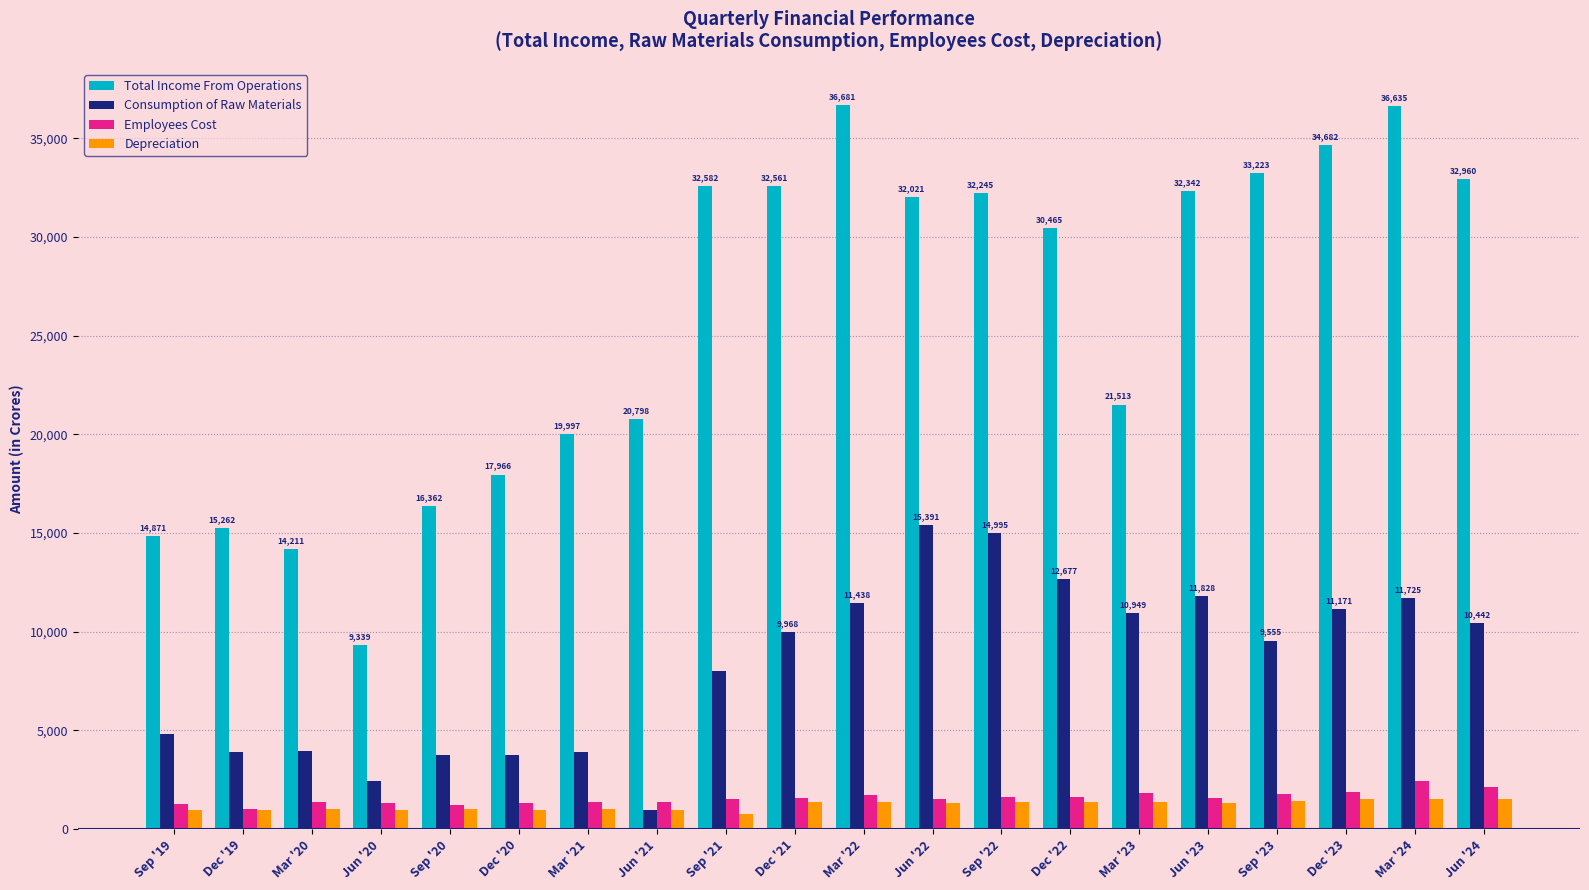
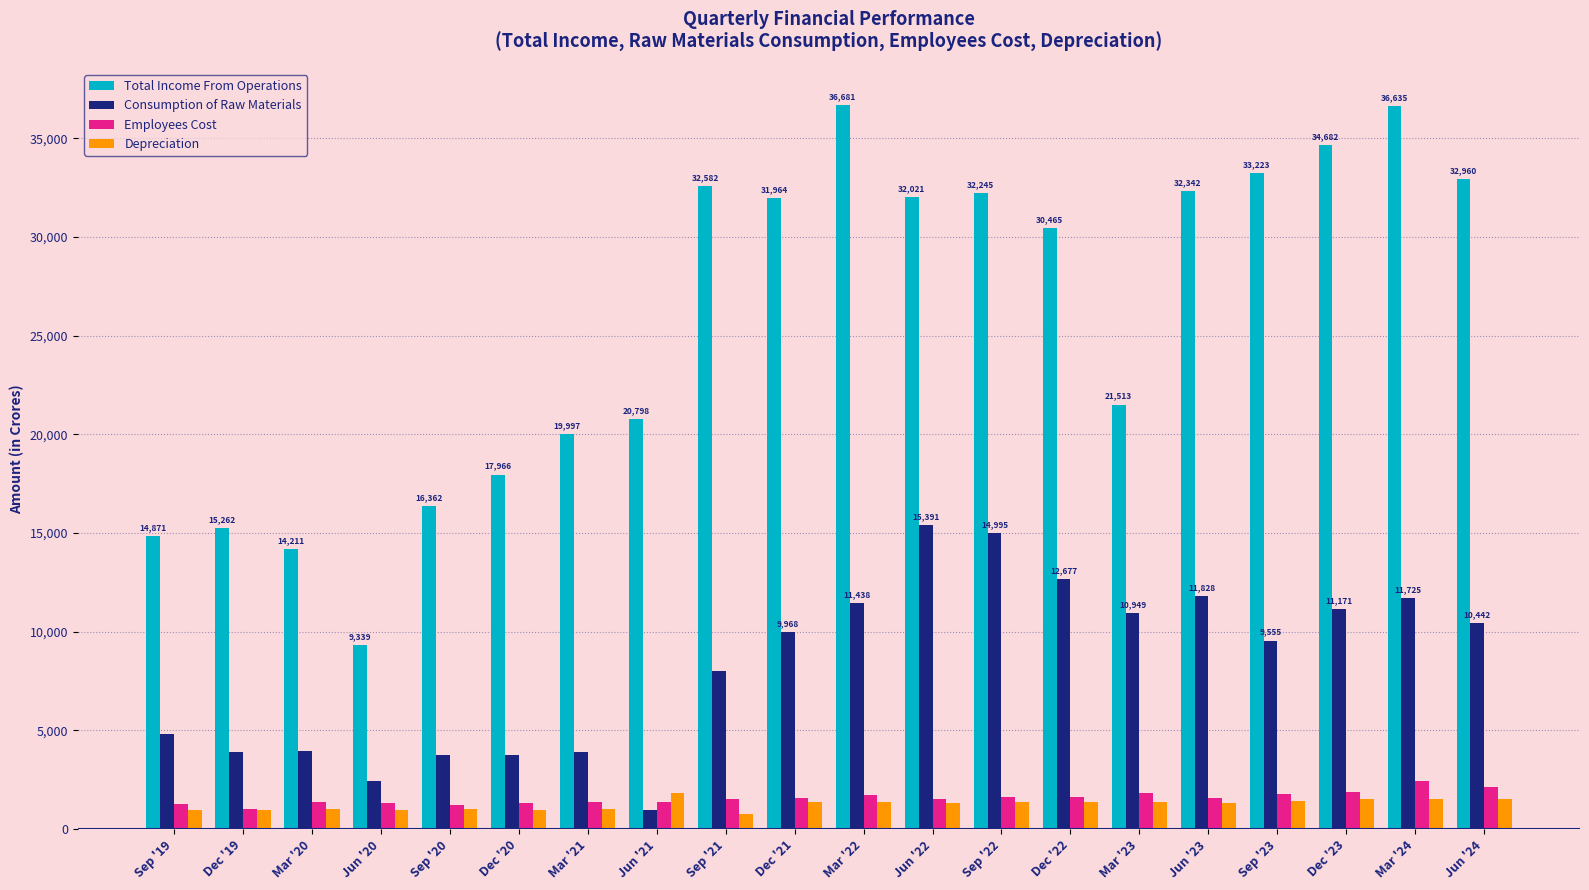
  {
    "Total Income From Operations": {
      "Sep '19": "14,871",
      "Dec '19": "15,262",
      "Mar '20": "14,211",
      "Jun '20": "9,339",
      "Sep '20": "16,362",
      "Dec '20": "17,966",
      "Mar '21": "19,997",
      "Jun '21": "20,798",
      "Sep '21": "32,582",
-     "Dec '21": "32,561",
+     "Dec '21": "31,964",
      "Mar '22": "36,681",
      "Jun '22": "32,021",
      "Sep '22": "32,245",
      "Dec '22": "30,465",
      "Mar '23": "21,513",
      "Jun '23": "32,342",
      "Sep '23": "33,223",
      "Dec '23": "34,682",
      "Mar '24": "36,635",
      "Jun '24": "32,960"
    },
    "Consumption of Raw Materials": {
      "Dec '21": "9,968",
      "Mar '22": "11,438",
      "Jun '22": "15,391",
      "Sep '22": "14,995",
      "Dec '22": "12,677",
      "Mar '23": "10,949",
      "Jun '23": "11,828",
      "Sep '23": "9,555",
      "Dec '23": "11,171",
      "Mar '24": "11,725",
      "Jun '24": "10,442"
    },
    "Employees Cost": {
      "Sep '19": "1,300",
      "Dec '19": "1,000",
      "Mar '20": "1,400",
      "Jun '20": "1,300",
      "Sep '20": "1,200",
      "Dec '20": "1,300",
      "Mar '21": "1,400",
      "Jun '21": "1,400",
      "Sep '21": "1,500",
      "Dec '21": "1,600",
      "Mar '22": "1,700",
      "Jun '22": "1,500",
      "Sep '22": "1,600",
      "Dec '22": "1,600",
      "Mar '23": "1,800",
      "Jun '23": "1,600",
      "Sep '23": "1,800",
      "Dec '23": "1,900",
      "Mar '24": "2,400",
      "Jun '24": "2,100"
    },
    "Depreciation": {
      "Sep '19": "1,000",
      "Dec '19": "1,000",
      "Mar '20": "1,000",
      "Jun '20": "1,000",
      "Sep '20": "1,000",
      "Dec '20": "1,000",
      "Mar '21": "1,000",
-     "Jun '21": "1,000",
+     "Jun '21": "1,800",
      "Sep '21": "800",
      "Dec '21": "1,400",
      "Mar '22": "1,400",
      "Jun '22": "1,300",
      "Sep '22": "1,300",
      "Dec '22": "1,400",
      "Mar '23": "1,400",
      "Jun '23": "1,300",
      "Sep '23": "1,400",
      "Dec '23": "1,500",
      "Mar '24": "1,500",
      "Jun '24": "1,500"
    }
  }
